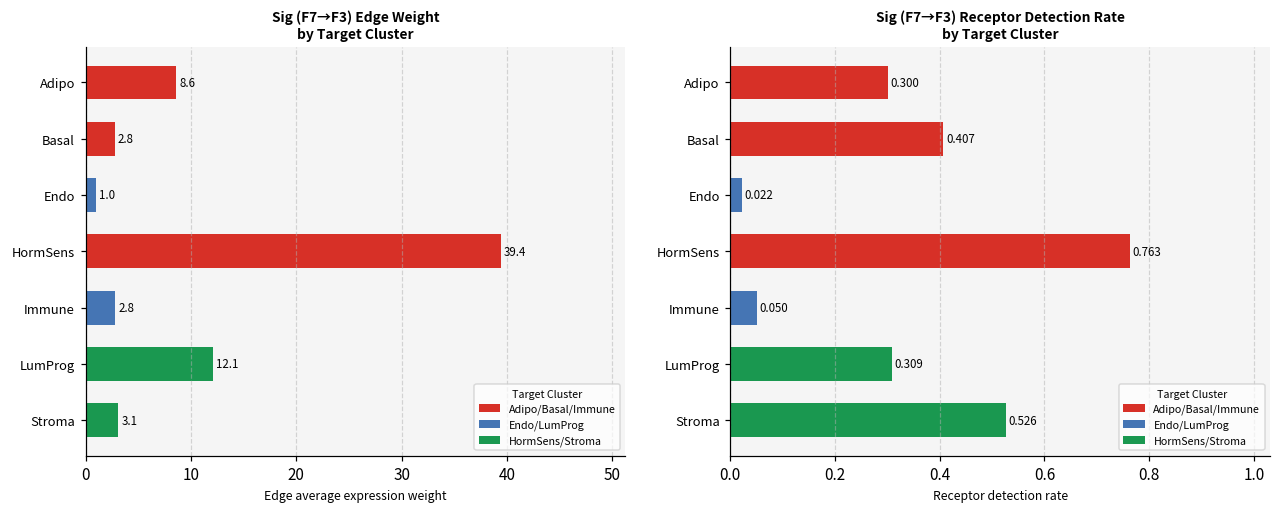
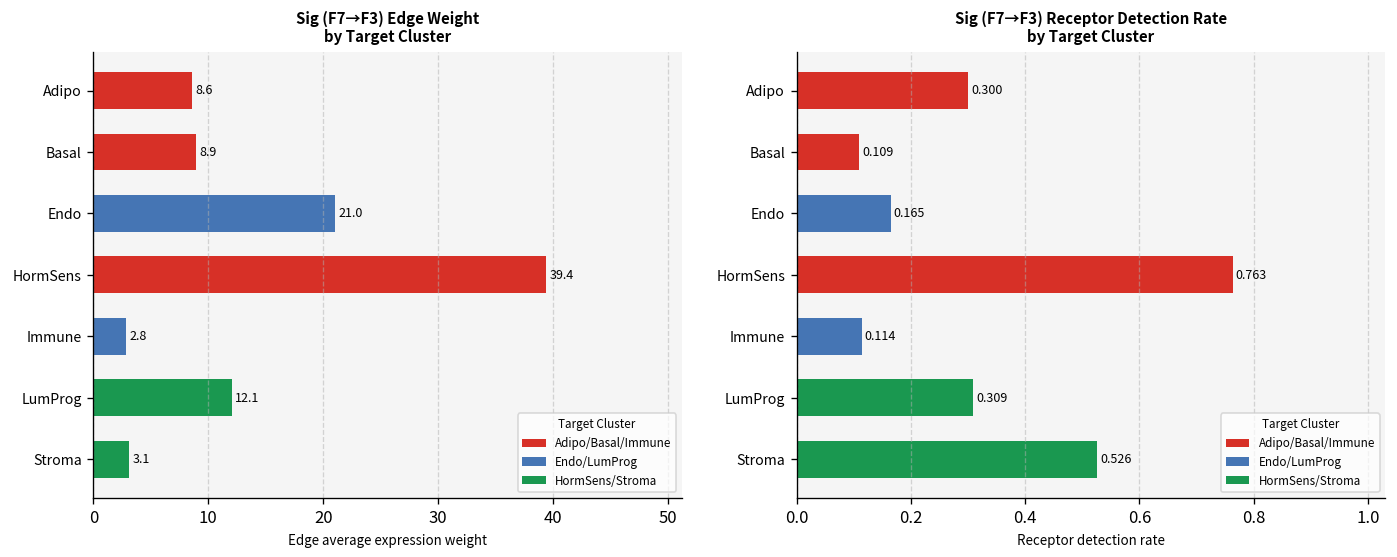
  {
    "Sig (F7→F3) Edge Weight by Target Cluster": {
      "Adipo": 8.6,
-     "Basal": 2.8,
-     "Endo": 1.0,
+     "Basal": 8.9,
+     "Endo": 21.0,
      "HormSens": 39.4,
      "Immune": 2.8,
      "LumProg": 12.1,
      "Stroma": 3.1
    },
    "Sig (F7→F3) Receptor Detection Rate by Target Cluster": {
      "Adipo": 0.300,
-     "Basal": 0.407,
-     "Endo": 0.022,
+     "Basal": 0.109,
+     "Endo": 0.165,
      "HormSens": 0.763,
-     "Immune": 0.050,
+     "Immune": 0.114,
      "LumProg": 0.309,
      "Stroma": 0.526
    }
  }
